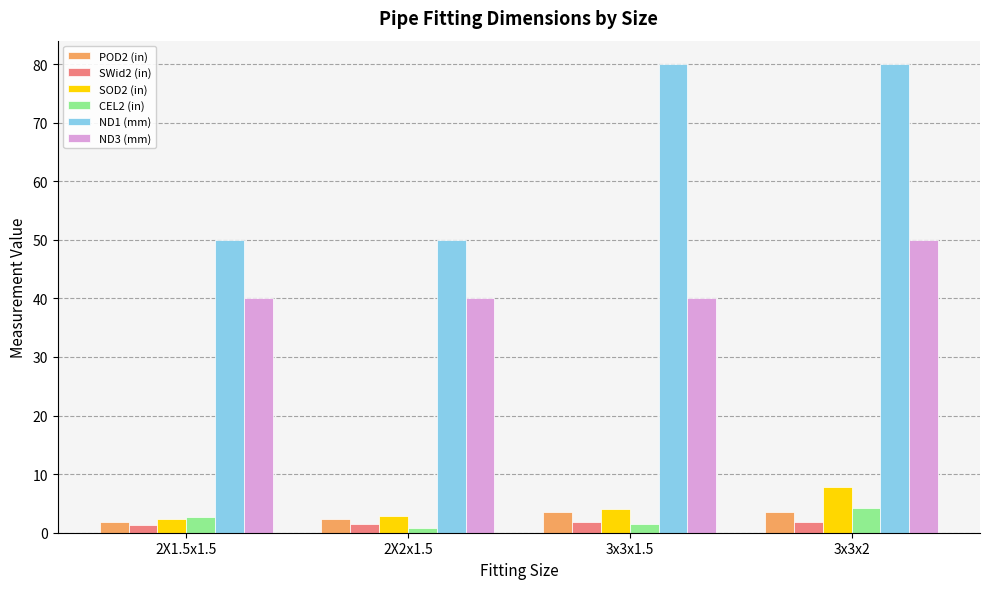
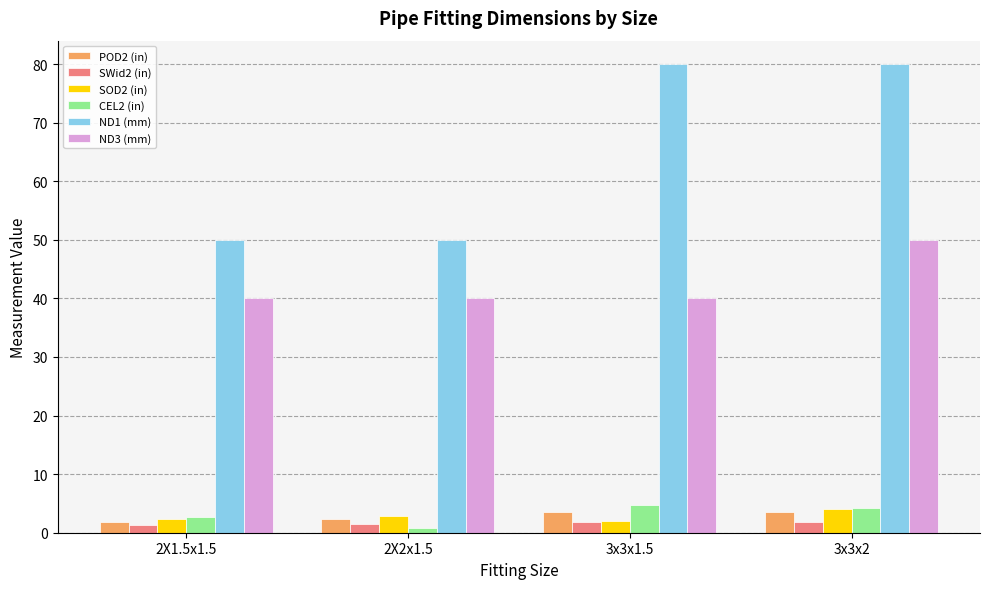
  {
    "SOD2 (in)": {
      "2X1.5x1.5": 2,
      "2X2x1.5": 3,
-     "3x3x1.5": 4,
-     "3x3x2": 8
+     "3x3x1.5": 2,
+     "3x3x2": 4
    },
    "CEL2 (in)": {
      "2X1.5x1.5": 3,
      "2X2x1.5": 1,
-     "3x3x1.5": 2,
+     "3x3x1.5": 5,
      "3x3x2": 4
    },
    "ND1 (mm)": {
      "2X1.5x1.5": 50,
      "2X2x1.5": 50,
      "3x3x1.5": 80,
      "3x3x2": 80
    },
    "ND3 (mm)": {
      "2X1.5x1.5": 40,
      "2X2x1.5": 40,
      "3x3x1.5": 40,
      "3x3x2": 50
    }
  }
